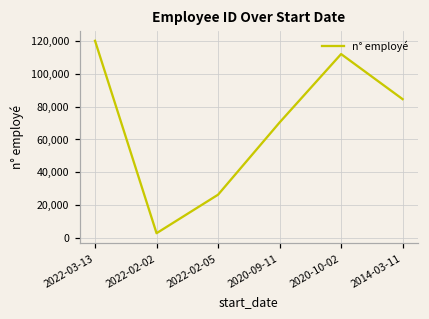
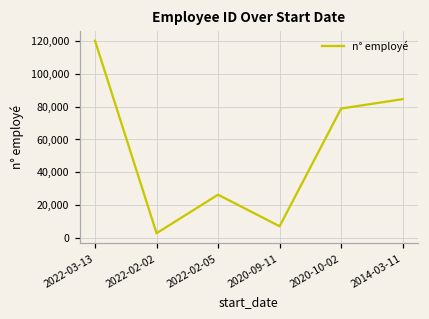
  {
    "2022-03-13": "120,000",
    "2022-02-02": "3,000",
    "2022-02-05": "26,000",
-   "2020-09-11": "70,000",
-   "2020-10-02": "112,000",
+   "2020-09-11": "7,000",
+   "2020-10-02": "79,000",
    "2014-03-11": "85,000"
  }
